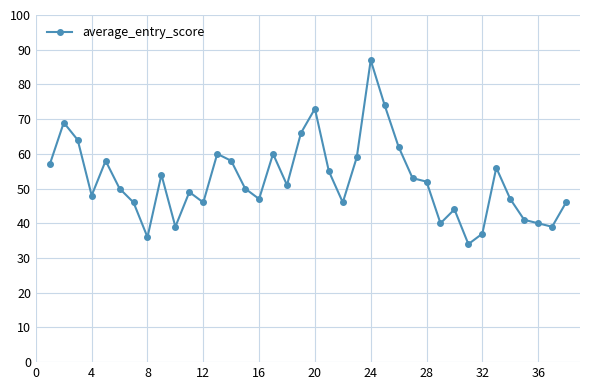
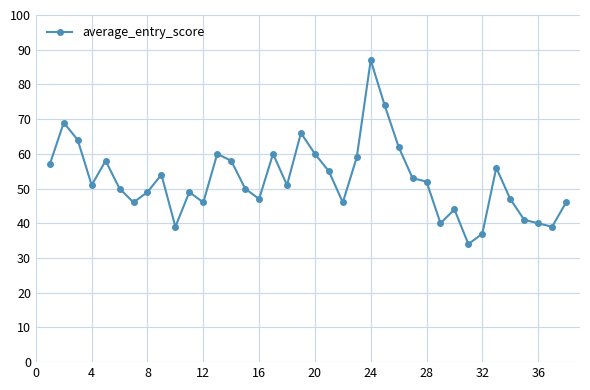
  {
-   "4": 48,
-   "8": 36,
+   "4": 51,
+   "8": 49,
    "12": 46,
    "16": 47,
-   "20": 73,
+   "20": 60,
    "24": 87,
    "28": 52,
    "32": 37,
    "36": 40
  }
